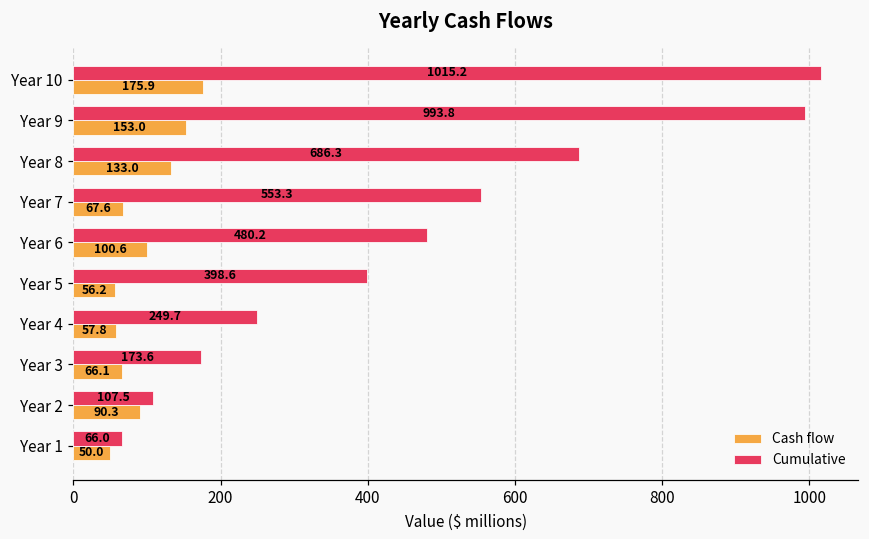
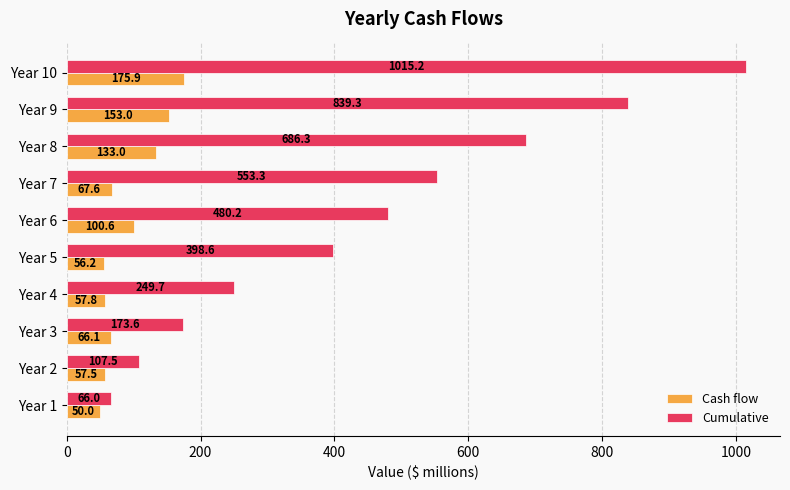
  {
    "Cash flow": {
      "Year 10": 175.9,
      "Year 9": 153.0,
      "Year 8": 133.0,
      "Year 7": 67.6,
      "Year 6": 100.6,
      "Year 5": 56.2,
      "Year 4": 57.8,
      "Year 3": 66.1,
-     "Year 2": 90.3,
+     "Year 2": 57.5,
      "Year 1": 50.0
    },
    "Cumulative": {
      "Year 10": 1015.2,
-     "Year 9": 993.8,
+     "Year 9": 839.3,
      "Year 8": 686.3,
      "Year 7": 553.3,
      "Year 6": 480.2,
      "Year 5": 398.6,
      "Year 4": 249.7,
      "Year 3": 173.6,
      "Year 2": 107.5,
      "Year 1": 66.0
    }
  }
